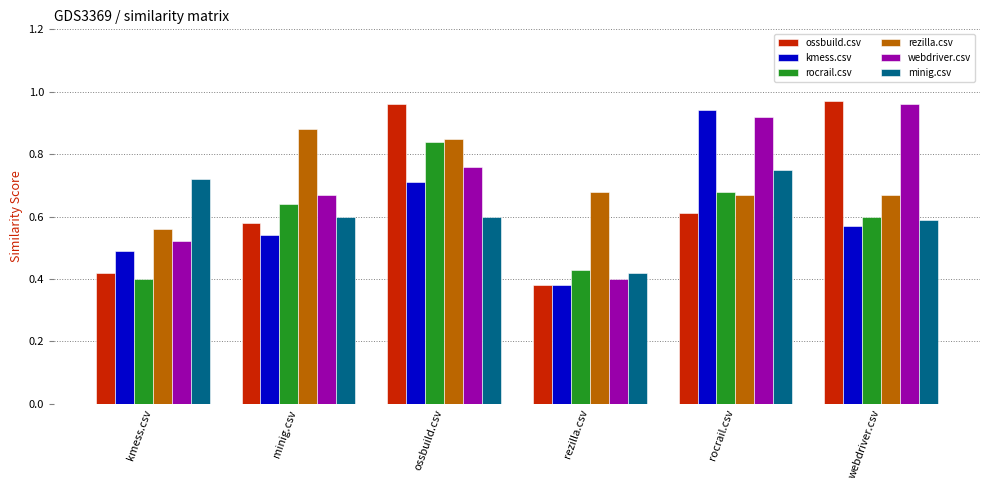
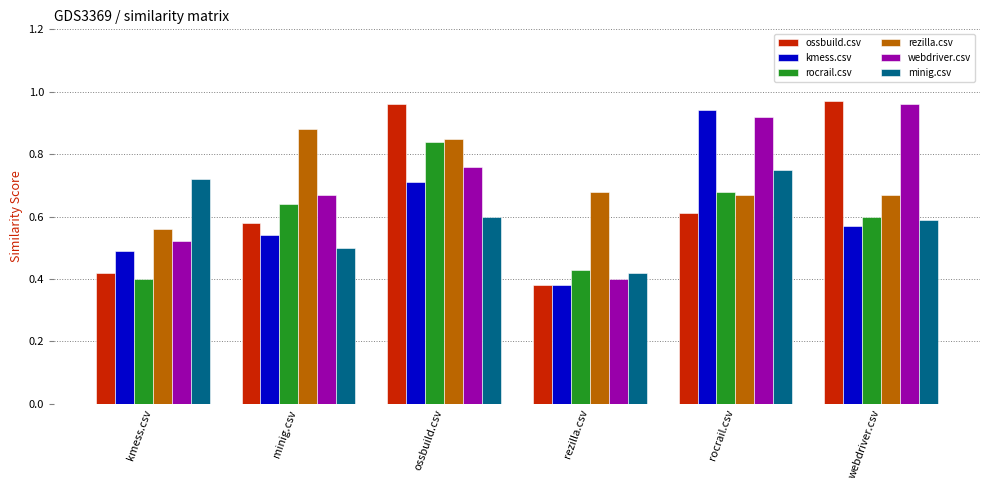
  {
    "ossbuild.csv": {
      "kmess.csv": 0.42,
      "minig.csv": 0.58,
      "ossbuild.csv": 0.96,
      "rezilla.csv": 0.38,
      "rocrail.csv": 0.61,
      "webdriver.csv": 0.97
    },
    "kmess.csv": {
      "kmess.csv": 0.49,
      "minig.csv": 0.54,
      "ossbuild.csv": 0.71,
      "rezilla.csv": 0.38,
      "rocrail.csv": 0.94,
      "webdriver.csv": 0.57
    },
    "rocrail.csv": {
      "kmess.csv": 0.4,
      "minig.csv": 0.64,
      "ossbuild.csv": 0.84,
      "rezilla.csv": 0.43,
      "rocrail.csv": 0.68,
      "webdriver.csv": 0.6
    },
    "rezilla.csv": {
      "kmess.csv": 0.56,
      "minig.csv": 0.88,
      "ossbuild.csv": 0.85,
      "rezilla.csv": 0.68,
      "rocrail.csv": 0.67,
      "webdriver.csv": 0.67
    },
    "webdriver.csv": {
      "kmess.csv": 0.52,
      "minig.csv": 0.67,
      "ossbuild.csv": 0.76,
      "rezilla.csv": 0.4,
      "rocrail.csv": 0.92,
      "webdriver.csv": 0.96
    },
    "minig.csv": {
      "kmess.csv": 0.72,
-     "minig.csv": 0.6,
+     "minig.csv": 0.5,
      "ossbuild.csv": 0.6,
      "rezilla.csv": 0.42,
      "rocrail.csv": 0.75,
      "webdriver.csv": 0.59
    }
  }
